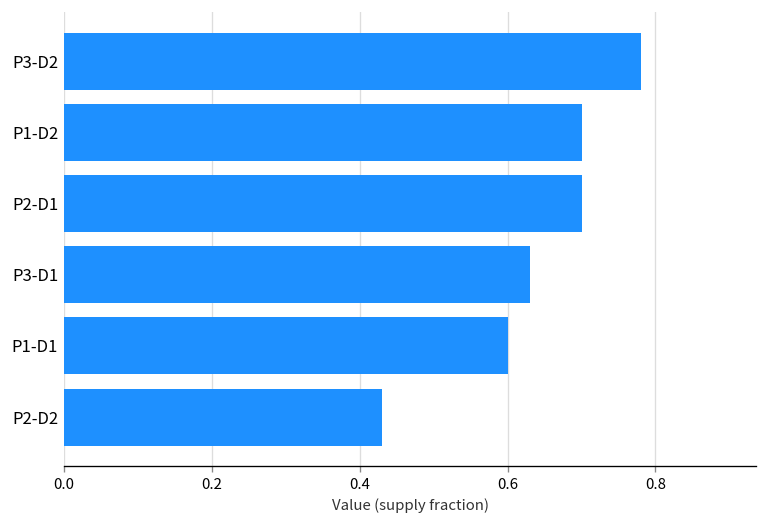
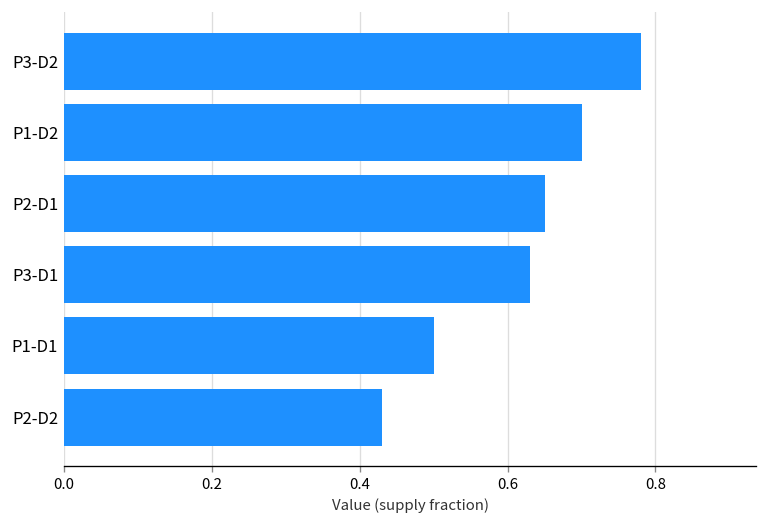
  {
    "P3-D2": 0.78,
    "P1-D2": 0.70,
-   "P2-D1": 0.70,
+   "P2-D1": 0.65,
    "P3-D1": 0.63,
-   "P1-D1": 0.6,
+   "P1-D1": 0.5,
    "P2-D2": 0.43
  }
